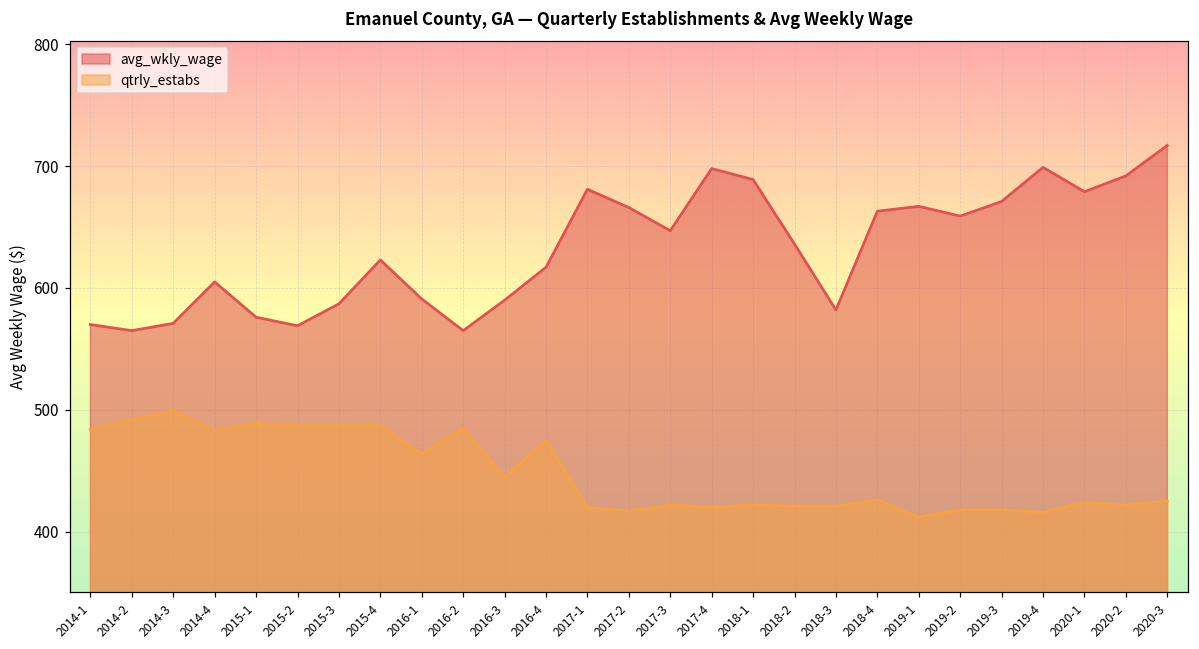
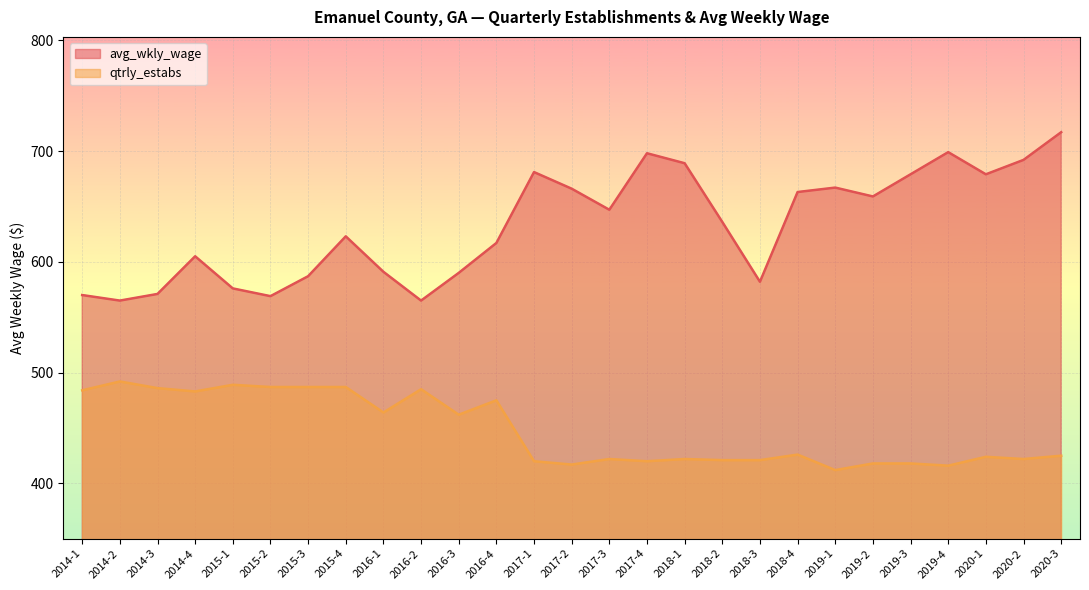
  {
    "avg_wkly_wage": {
      "2014-1": 570,
      "2014-2": 565,
      "2014-3": 571,
      "2014-4": 605,
      "2015-1": 576,
      "2015-2": 569,
      "2015-3": 587,
      "2015-4": 623,
      "2016-1": 591,
      "2016-2": 565,
      "2016-3": 590,
      "2016-4": 617,
      "2017-1": 681,
      "2017-2": 666,
      "2017-3": 647,
      "2017-4": 698,
      "2018-1": 689,
      "2018-2": 636,
      "2018-3": 582,
      "2018-4": 663,
      "2019-1": 667,
      "2019-2": 659,
-     "2019-3": 671,
+     "2019-3": 679,
      "2019-4": 699,
      "2020-1": 679,
      "2020-2": 692,
      "2020-3": 717
    },
    "qtrly_estabs": {
      "2014-1": 484,
      "2014-2": 492,
-     "2014-3": 499,
+     "2014-3": 486,
      "2014-4": 483,
      "2015-1": 489,
      "2015-2": 487,
      "2015-3": 487,
      "2015-4": 487,
      "2016-1": 464,
      "2016-2": 485,
-     "2016-3": 445,
+     "2016-3": 462,
      "2016-4": 475,
      "2017-1": 420,
      "2017-2": 417,
      "2017-3": 422,
      "2017-4": 420,
      "2018-1": 422,
      "2018-2": 421,
      "2018-3": 421,
      "2018-4": 426,
      "2019-1": 412,
      "2019-2": 418,
      "2019-3": 418,
      "2019-4": 416,
      "2020-1": 424,
      "2020-2": 422,
      "2020-3": 425
    }
  }
